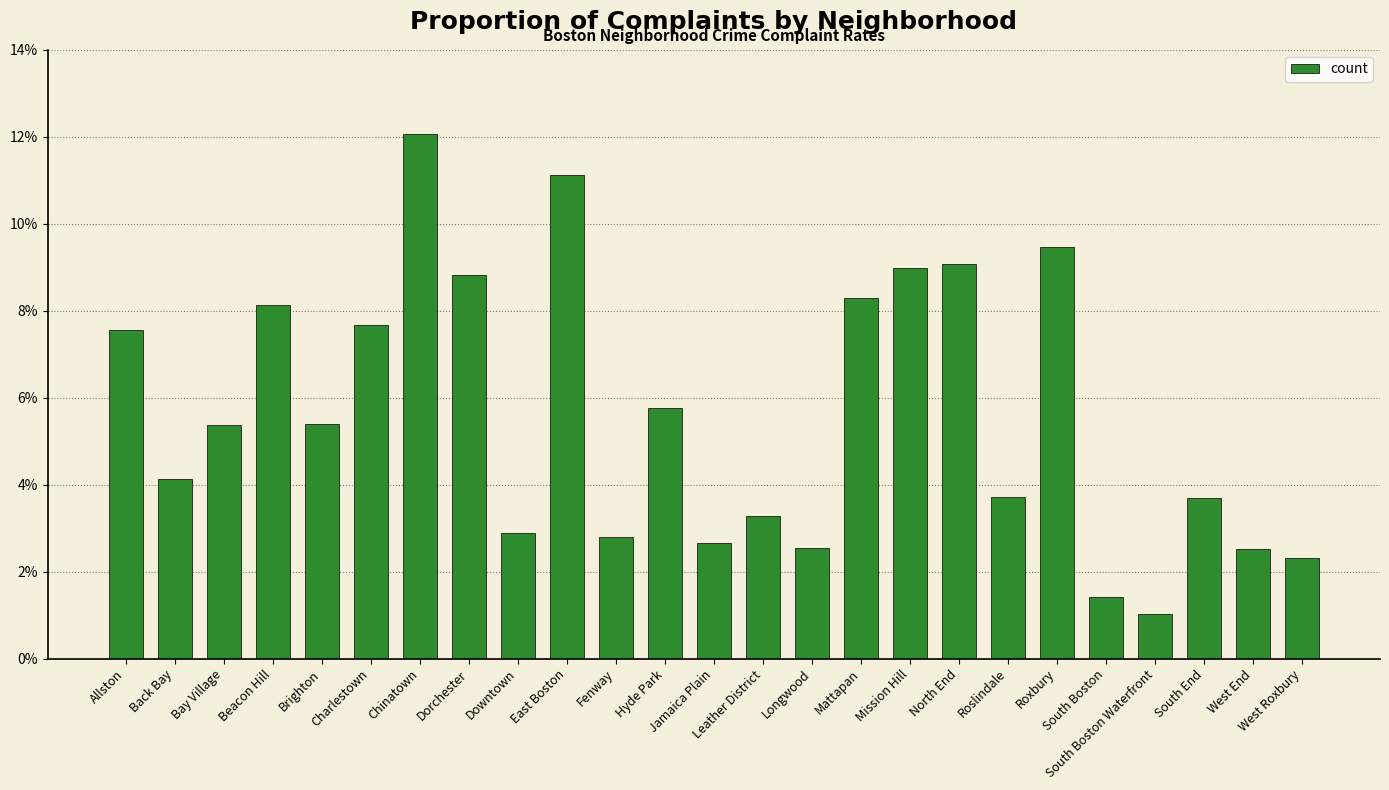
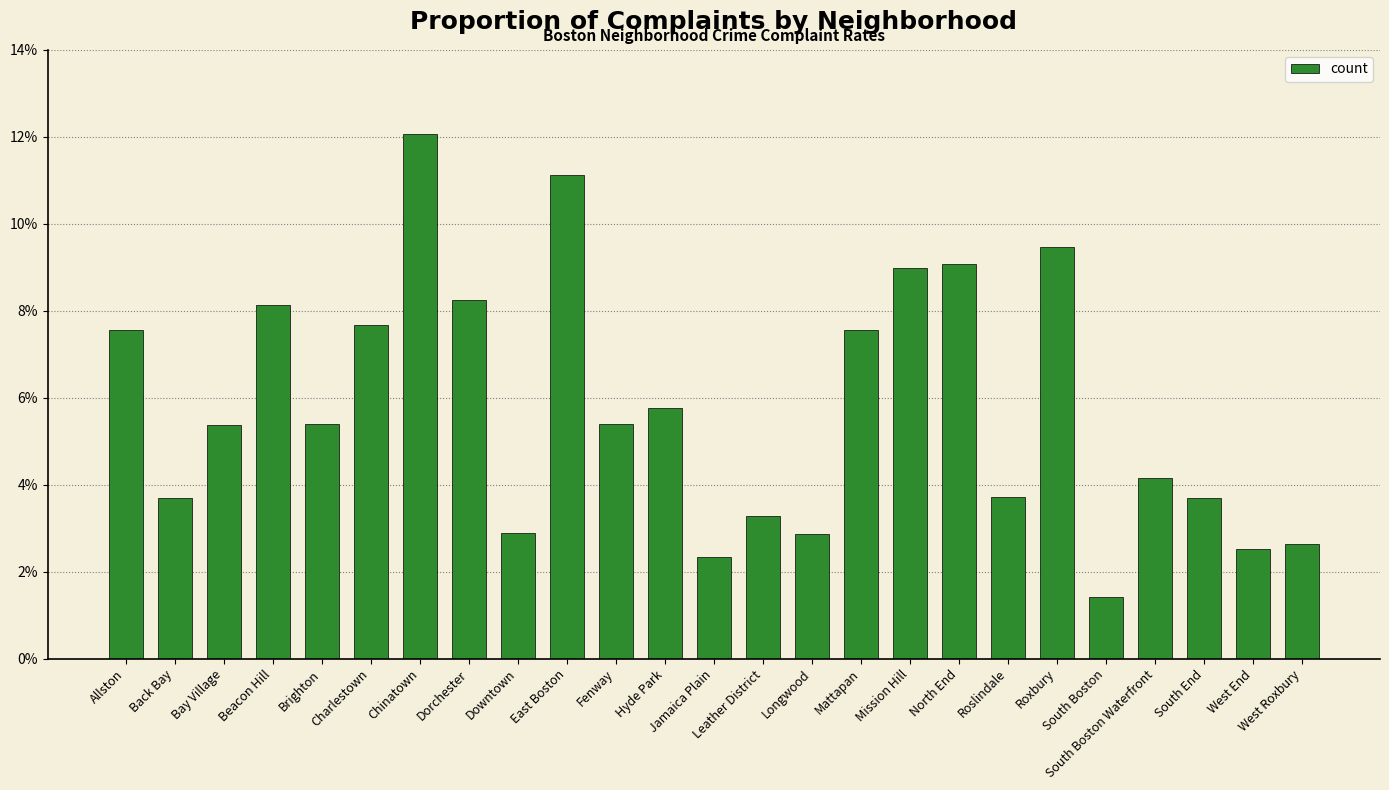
  {
    "Allston": "7.5%",
-   "Back Bay": "4.1%",
+   "Back Bay": "3.7%",
    "Bay Village": "5.4%",
    "Beacon Hill": "8.1%",
    "Brighton": "5.4%",
    "Charlestown": "7.7%",
    "Chinatown": "12.1%",
-   "Dorchester": "8.8%",
+   "Dorchester": "8.3%",
    "Downtown": "2.9%",
    "East Boston": "11.1%",
-   "Fenway": "2.8%",
+   "Fenway": "5.4%",
    "Hyde Park": "5.8%",
-   "Jamaica Plain": "2.6%",
+   "Jamaica Plain": "2.3%",
    "Leather District": "3.3%",
-   "Longwood": "2.5%",
-   "Mattapan": "8.3%",
+   "Longwood": "2.9%",
+   "Mattapan": "7.5%",
    "Mission Hill": "9.0%",
    "North End": "9.1%",
    "Roslindale": "3.7%",
    "Roxbury": "9.5%",
    "South Boston": "1.4%",
-   "South Boston Waterfront": "1.0%",
+   "South Boston Waterfront": "4.2%",
    "South End": "3.7%",
    "West End": "2.5%",
-   "West Roxbury": "2.3%"
+   "West Roxbury": "2.6%"
  }
